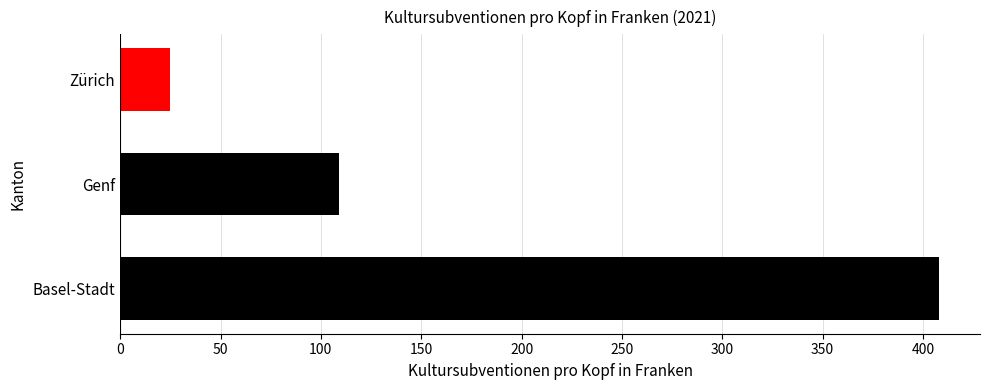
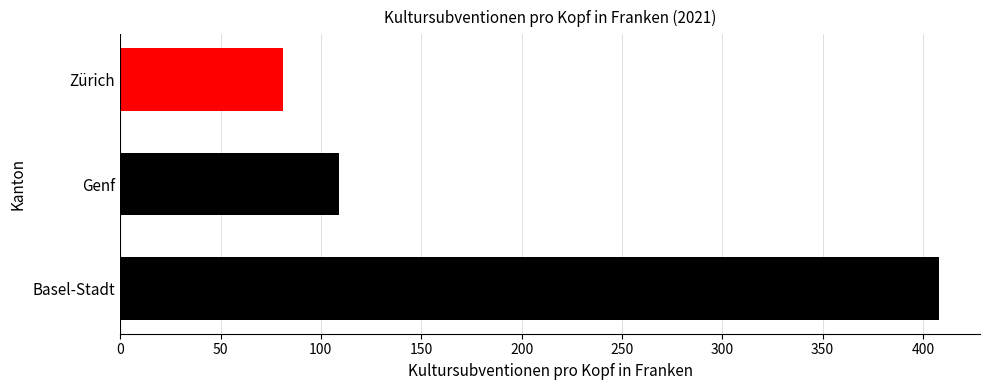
  {
-   "Zürich": 25,
+   "Zürich": 81,
    "Genf": 109,
    "Basel-Stadt": 408
  }
